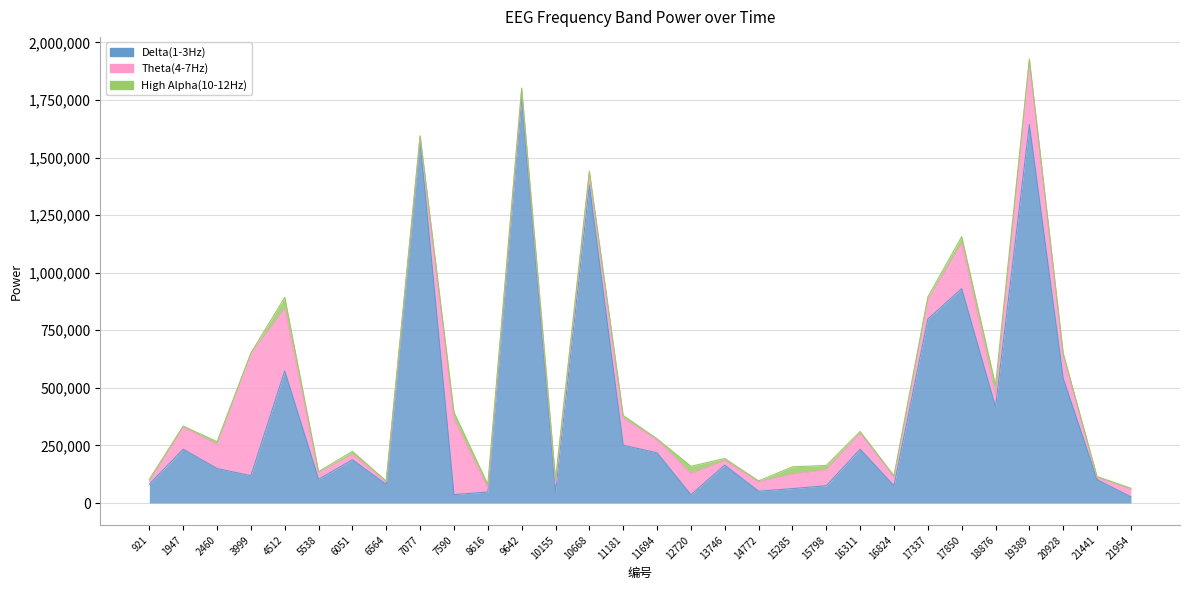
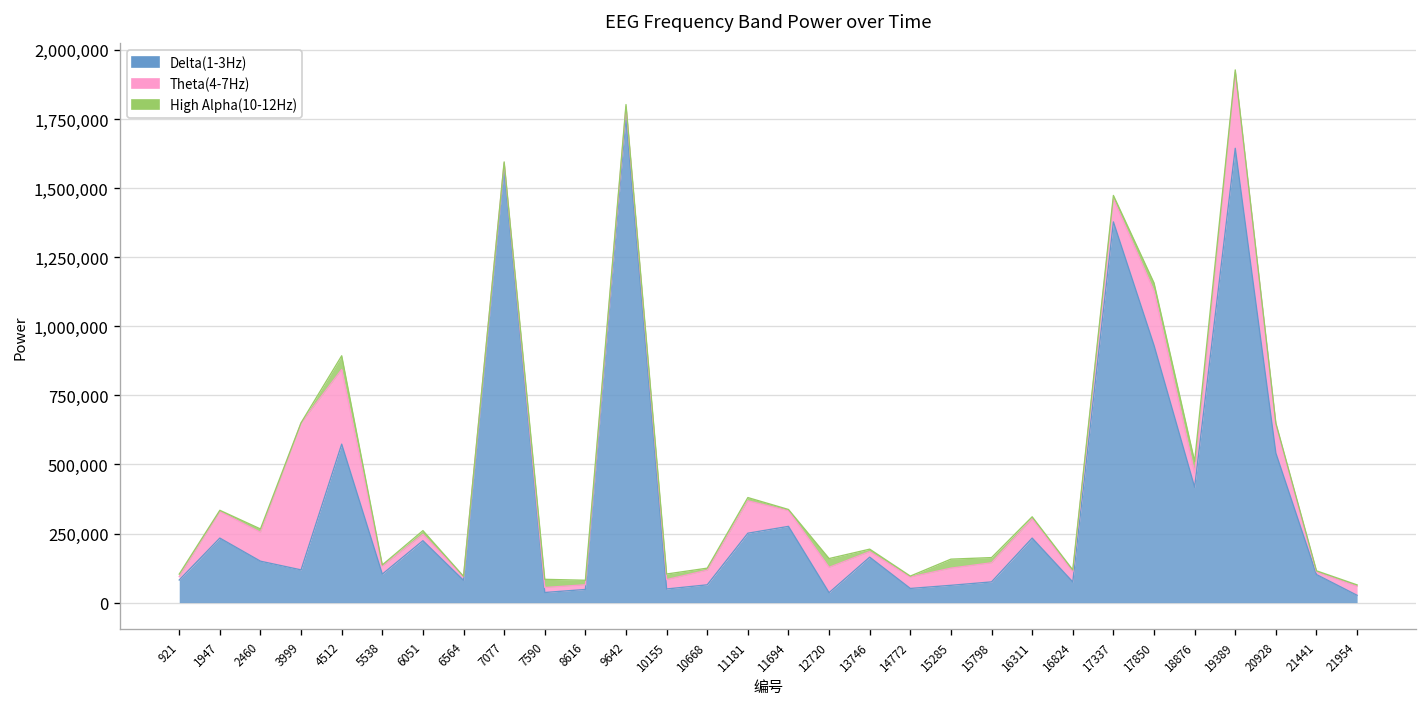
  {
    "Delta(1-3Hz)": {
      "921": "80,000",
      "1947": "230,000",
      "2460": "150,000",
      "3999": "120,000",
      "4512": "570,000",
      "5538": "100,000",
-     "6051": "190,000",
+     "6051": "220,000",
      "6564": "80,000",
      "7077": "1,570,000",
      "7590": "40,000",
      "8616": "50,000",
      "9642": "1,760,000",
      "10155": "50,000",
-     "10668": "1,380,000",
+     "10668": "60,000",
      "11181": "250,000",
-     "11694": "220,000",
+     "11694": "280,000",
      "12720": "40,000",
      "13746": "160,000",
      "14772": "50,000",
      "15285": "60,000",
      "15798": "70,000",
      "16311": "230,000",
      "16824": "70,000",
-     "17337": "800,000",
+     "17337": "1,380,000",
      "17850": "930,000",
      "18876": "420,000",
      "19389": "1,640,000",
      "20928": "540,000",
      "21954": "30,000"
    },
    "Theta(4-7Hz)": {
      "2460": "100,000",
      "4512": "270,000",
      "6051": "20,000",
-     "7590": "330,000",
+     "7590": "20,000",
      "8616": "20,000",
      "10155": "30,000",
      "11181": "120,000",
      "12720": "90,000",
      "15285": "60,000",
      "15798": "70,000",
      "17337": "80,000",
      "17850": "200,000",
      "18876": "50,000"
    },
    "High Alpha(10-12Hz)": {
      "2460": "10,000",
      "4512": "50,000",
      "6051": "10,000",
      "7590": "30,000",
      "8616": "20,000",
      "10155": "20,000",
      "11181": "10,000",
      "12720": "30,000",
      "15285": "30,000",
      "15798": "20,000",
      "17337": "10,000",
      "17850": "30,000",
      "18876": "40,000"
    }
  }
